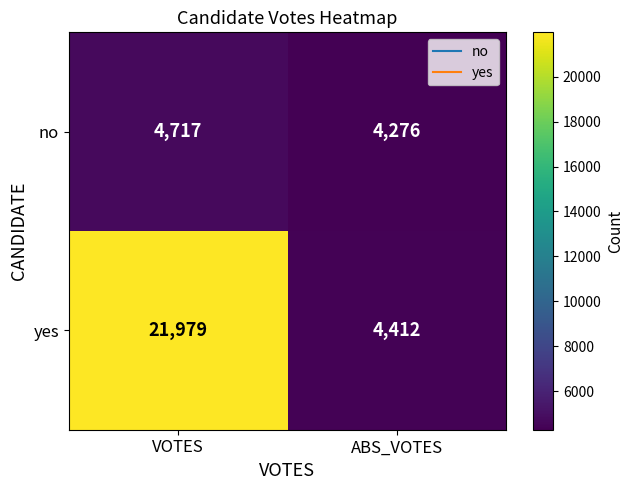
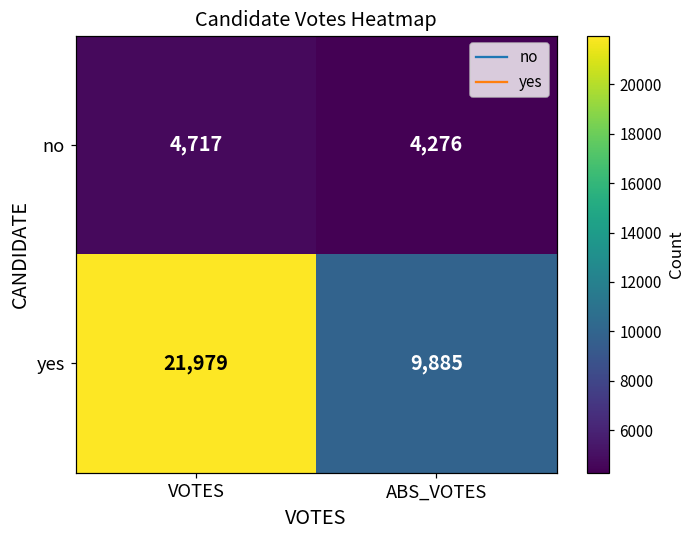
  {
    "no": {
      "VOTES": "4,717",
      "ABS_VOTES": "4,276"
    },
    "yes": {
      "VOTES": "21,979",
-     "ABS_VOTES": "4,412"
+     "ABS_VOTES": "9,885"
    }
  }
